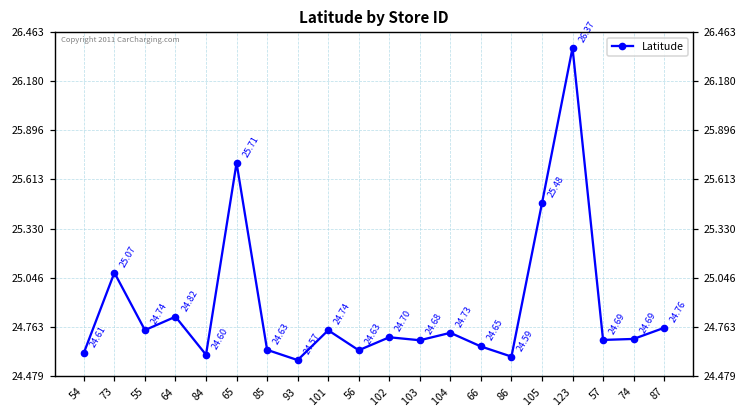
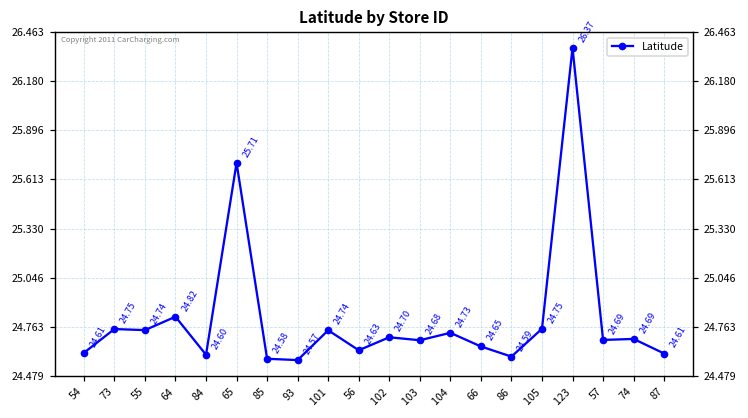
  {
    "54": 24.61,
-   "73": 25.07,
+   "73": 24.75,
    "55": 24.74,
    "64": 24.82,
    "84": 24.60,
    "65": 25.71,
-   "85": 24.63,
+   "85": 24.58,
    "93": 24.57,
    "101": 24.74,
    "56": 24.63,
    "102": 24.70,
    "103": 24.68,
    "104": 24.73,
    "66": 24.65,
    "86": 24.59,
-   "105": 25.48,
+   "105": 24.75,
    "123": 26.37,
    "57": 24.69,
    "74": 24.69,
-   "87": 24.76
+   "87": 24.61
  }
